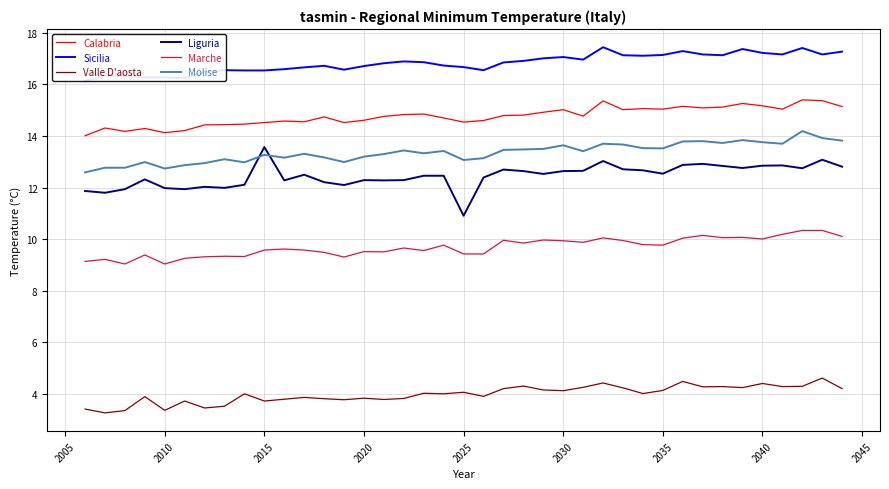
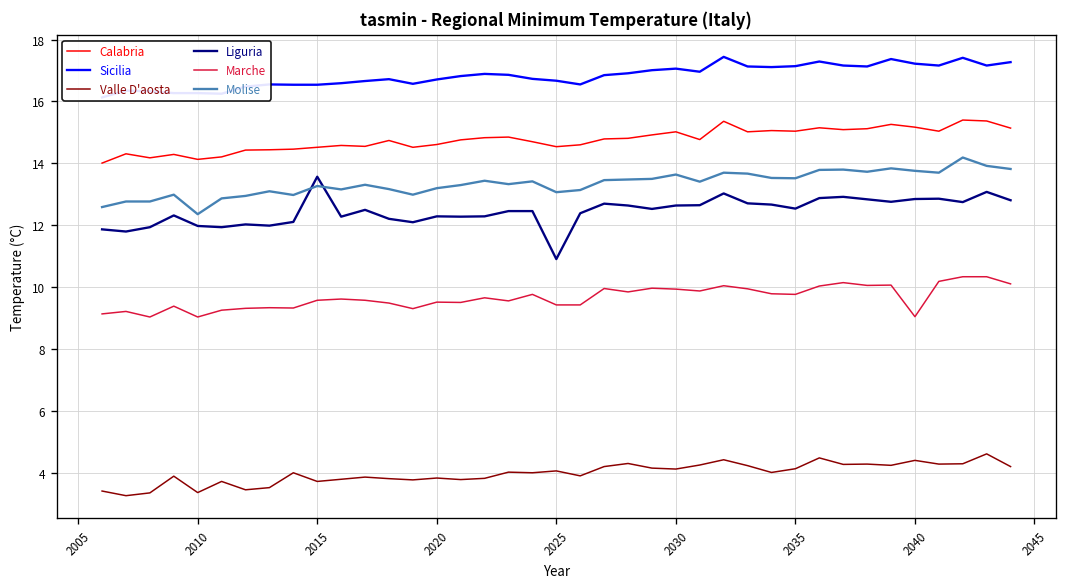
  {
    "Calabria": {
      "2010": 14.1,
      "2015": 14.5,
      "2020": 14.6,
      "2025": 14.5,
      "2030": 15.0,
      "2035": 15.0,
      "2040": 15.2
    },
    "Sicilia": {
      "2015": 16.5,
      "2020": 16.7,
      "2025": 16.7,
      "2030": 17.1,
      "2035": 17.1,
      "2040": 17.2
    },
    "Valle D'aosta": {
      "2010": 3.4,
      "2015": 3.7,
      "2020": 3.8,
      "2025": 4.1,
      "2030": 4.1,
      "2035": 4.1,
      "2040": 4.4
    },
    "Liguria": {
      "2010": 12.0,
      "2015": 13.6,
      "2020": 12.3,
      "2025": 10.9,
      "2030": 12.6,
      "2035": 12.5,
      "2040": 12.9
    },
    "Marche": {
      "2010": 9.0,
      "2015": 9.6,
      "2020": 9.5,
      "2025": 9.4,
      "2030": 9.9,
      "2035": 9.8,
-     "2040": 10.0
+     "2040": 9.1
    },
    "Molise": {
-     "2010": 12.7,
+     "2010": 12.4,
      "2015": 13.3,
      "2020": 13.2,
      "2025": 13.1,
      "2030": 13.6,
      "2035": 13.5,
      "2040": 13.8
    }
  }
